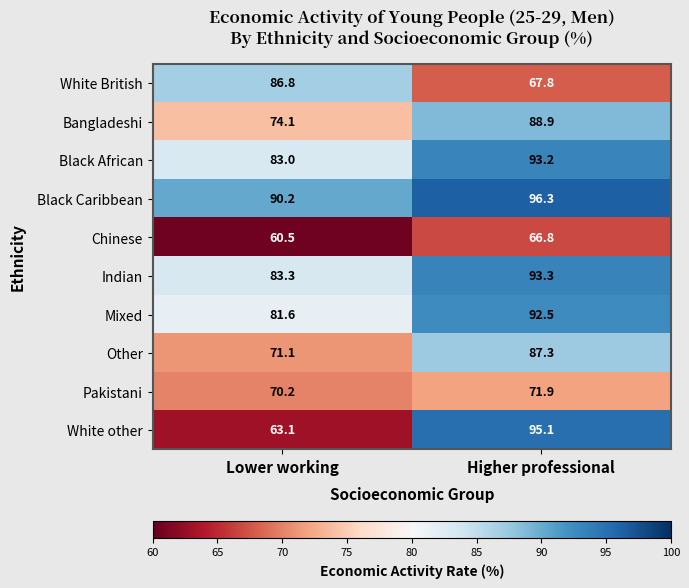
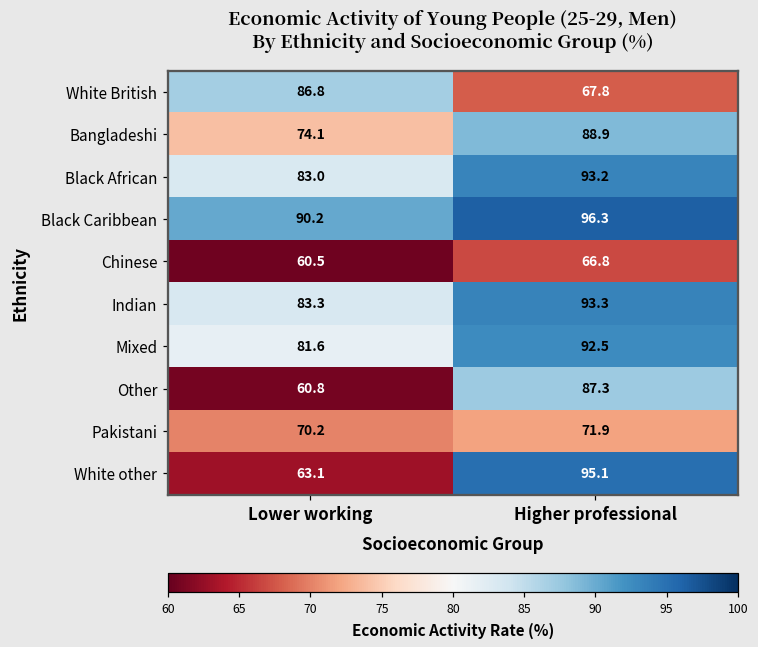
  {
    "White British": {
      "Lower working": 86.8,
      "Higher professional": 67.8
    },
    "Bangladeshi": {
      "Lower working": 74.1,
      "Higher professional": 88.9
    },
    "Black African": {
      "Lower working": 83.0,
      "Higher professional": 93.2
    },
    "Black Caribbean": {
      "Lower working": 90.2,
      "Higher professional": 96.3
    },
    "Chinese": {
      "Lower working": 60.5,
      "Higher professional": 66.8
    },
    "Indian": {
      "Lower working": 83.3,
      "Higher professional": 93.3
    },
    "Mixed": {
      "Lower working": 81.6,
      "Higher professional": 92.5
    },
    "Other": {
-     "Lower working": 71.1,
+     "Lower working": 60.8,
      "Higher professional": 87.3
    },
    "Pakistani": {
      "Lower working": 70.2,
      "Higher professional": 71.9
    },
    "White other": {
      "Lower working": 63.1,
      "Higher professional": 95.1
    }
  }
